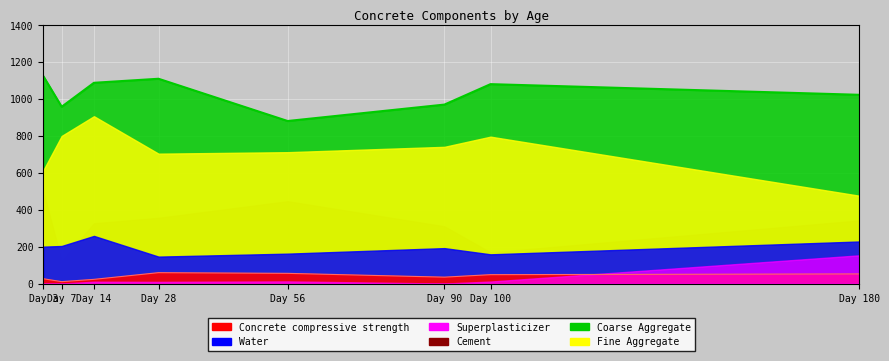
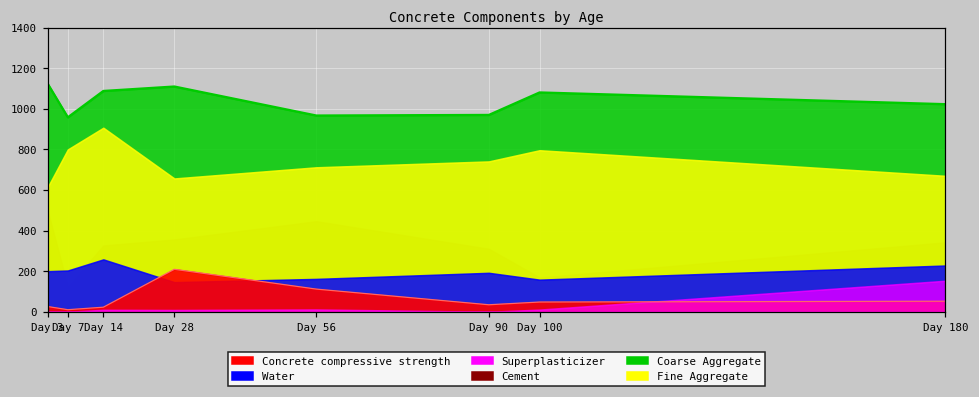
  {
    "Cement": {
      "Day 14": 330,
      "Day 28": 360,
      "Day 56": 450,
      "Day 90": 310,
      "Day 180": 340
    },
    "Coarse Aggregate": {
      "Day 14": 1090,
      "Day 28": 1110,
-     "Day 56": 880,
+     "Day 56": 970,
      "Day 90": 970,
      "Day 100": 1080,
      "Day 180": 1020
    },
    "Fine Aggregate": {
      "Day 14": 910,
-     "Day 28": 700,
+     "Day 28": 660,
      "Day 56": 710,
      "Day 90": 740,
      "Day 100": 800,
-     "Day 180": 480
+     "Day 180": 670
    },
    "Superplasticizer": {
      "Day 90": 0,
      "Day 180": 150
    },
    "Water": {
      "Day 14": 260,
      "Day 28": 150,
      "Day 56": 160,
      "Day 90": 190,
      "Day 180": 230
    },
    "Concrete compressive strength": {
-     "Day 28": 60,
-     "Day 56": 60,
+     "Day 28": 210,
+     "Day 56": 110,
      "Day 90": 30,
      "Day 100": 50,
      "Day 180": 50
    }
  }
